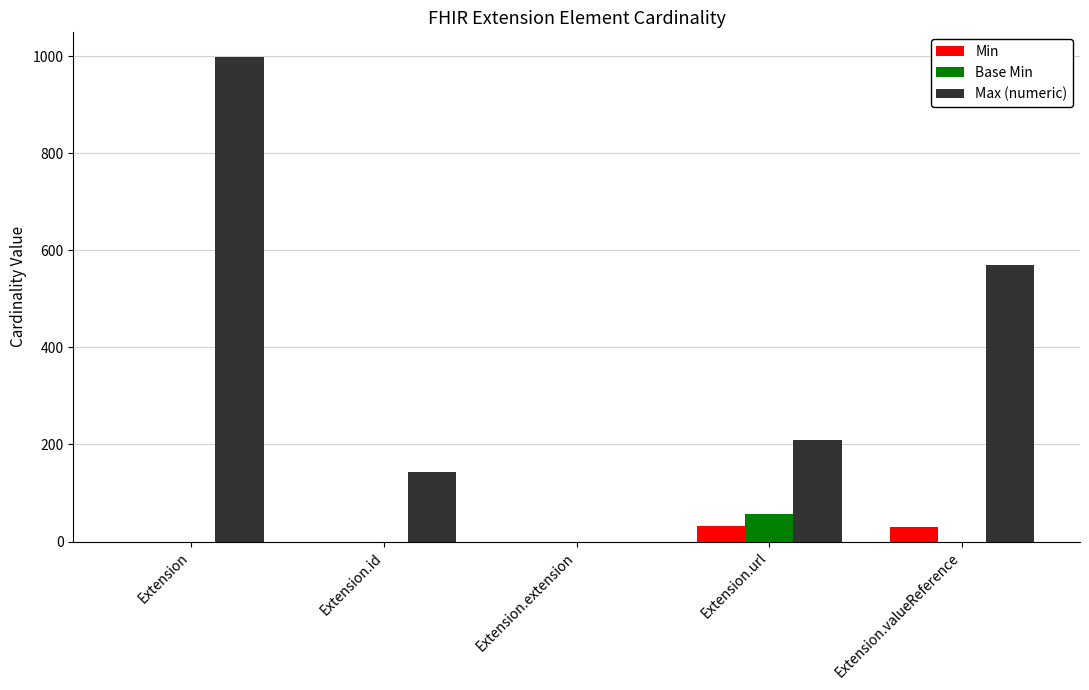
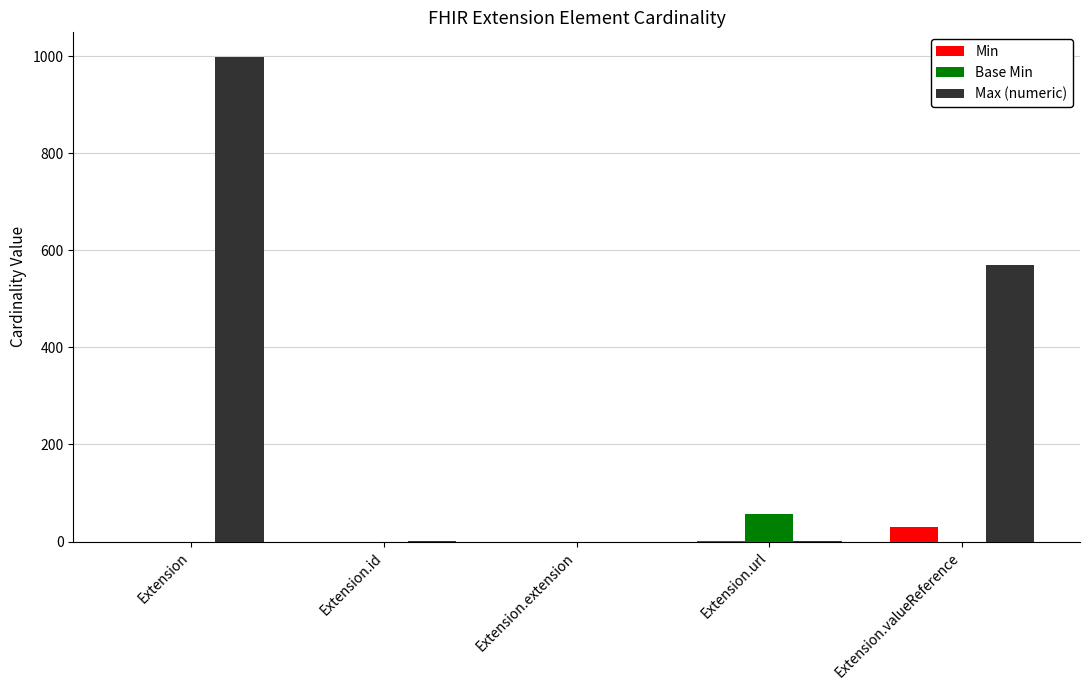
  {
    "Min": {
      "Extension": 0,
      "Extension.id": 0,
      "Extension.extension": 0,
-     "Extension.url": 30,
+     "Extension.url": 0,
      "Extension.valueReference": 30
    },
    "Base Min": {
      "Extension": 0,
      "Extension.id": 0,
      "Extension.extension": 0,
      "Extension.url": 60,
      "Extension.valueReference": 0
    },
    "Max (numeric)": {
      "Extension": 1000,
-     "Extension.id": 140,
+     "Extension.id": 0,
      "Extension.extension": 0,
-     "Extension.url": 210,
+     "Extension.url": 0,
      "Extension.valueReference": 570
    }
  }
